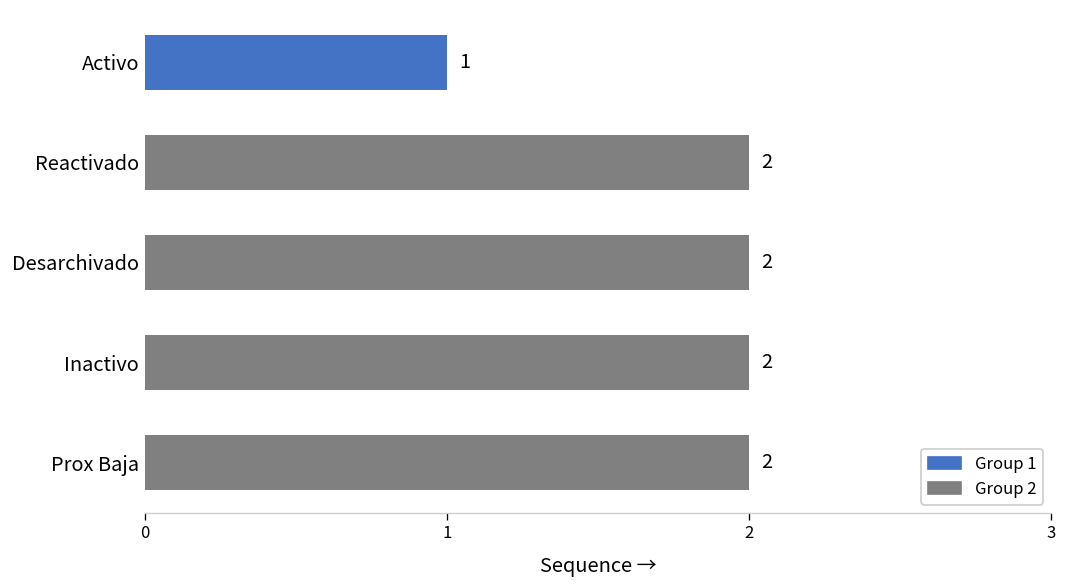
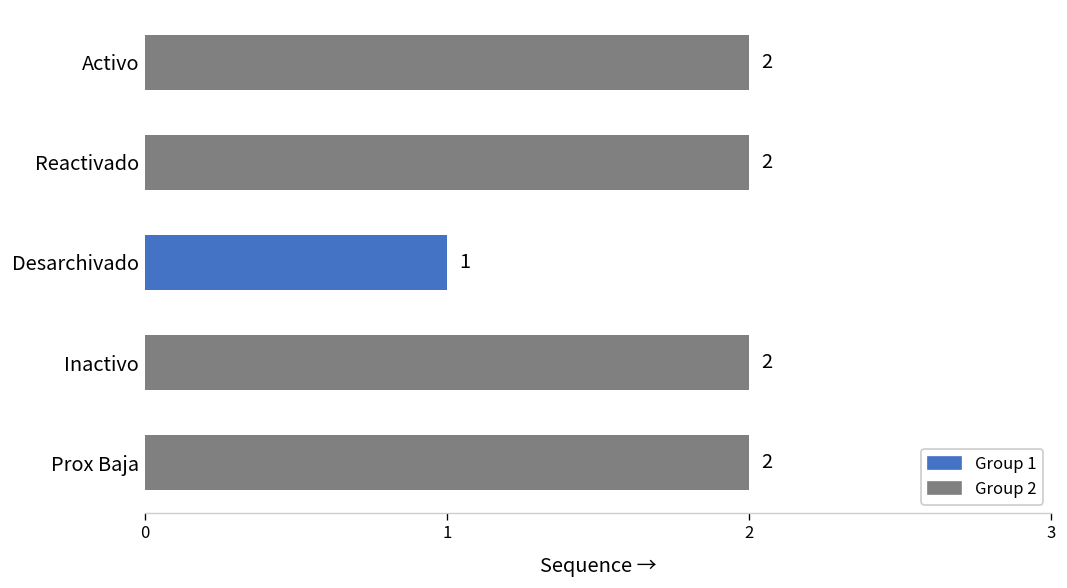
  {
-   "Activo": 1,
+   "Activo": 2,
    "Reactivado": 2,
-   "Desarchivado": 2,
+   "Desarchivado": 1,
    "Inactivo": 2,
    "Prox Baja": 2
  }
